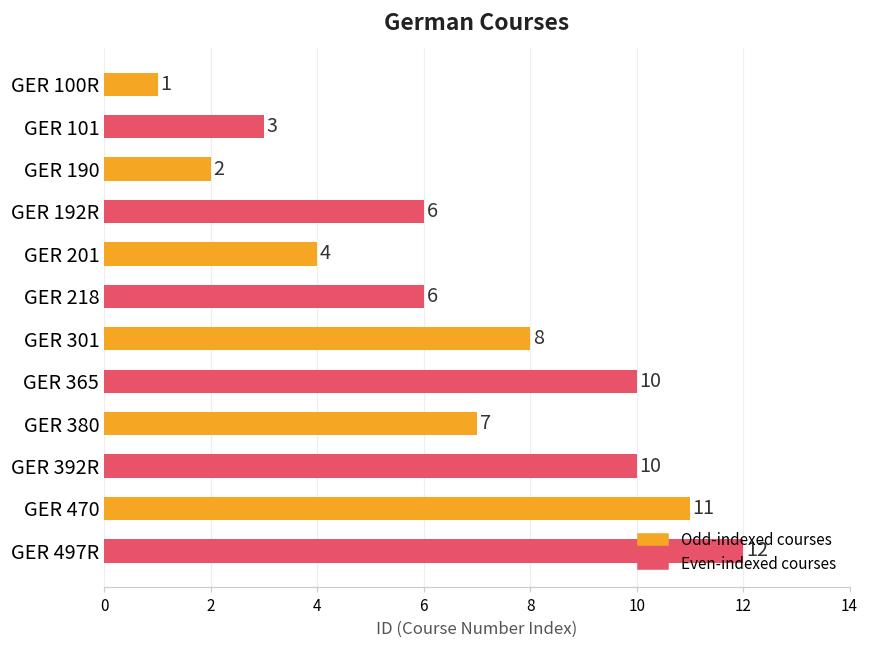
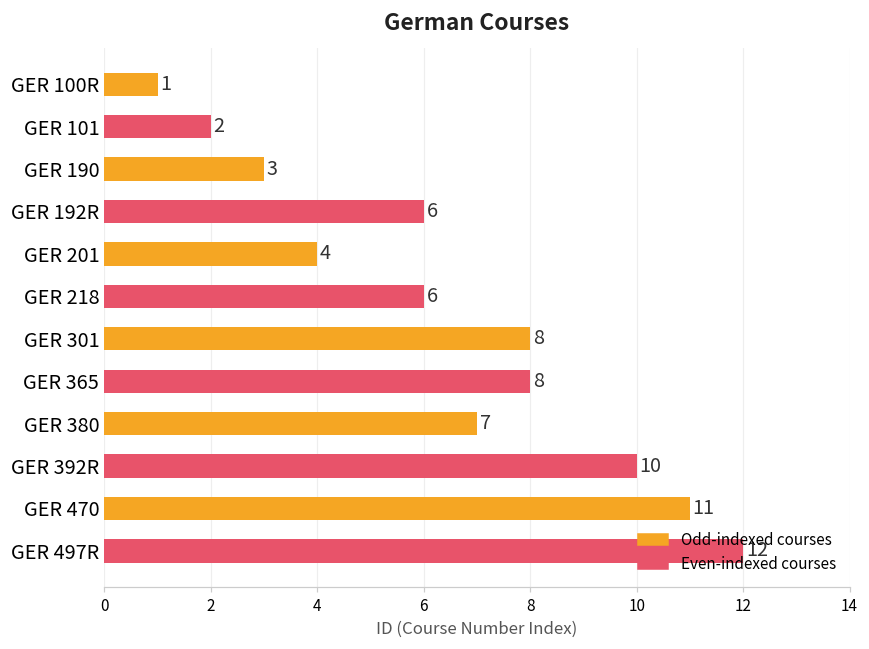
  {
    "GER 100R": 1,
-   "GER 101": 3,
-   "GER 190": 2,
+   "GER 101": 2,
+   "GER 190": 3,
    "GER 192R": 6,
    "GER 201": 4,
    "GER 218": 6,
    "GER 301": 8,
-   "GER 365": 10,
+   "GER 365": 8,
    "GER 380": 7,
    "GER 392R": 10,
    "GER 470": 11,
    "GER 497R": 12
  }
